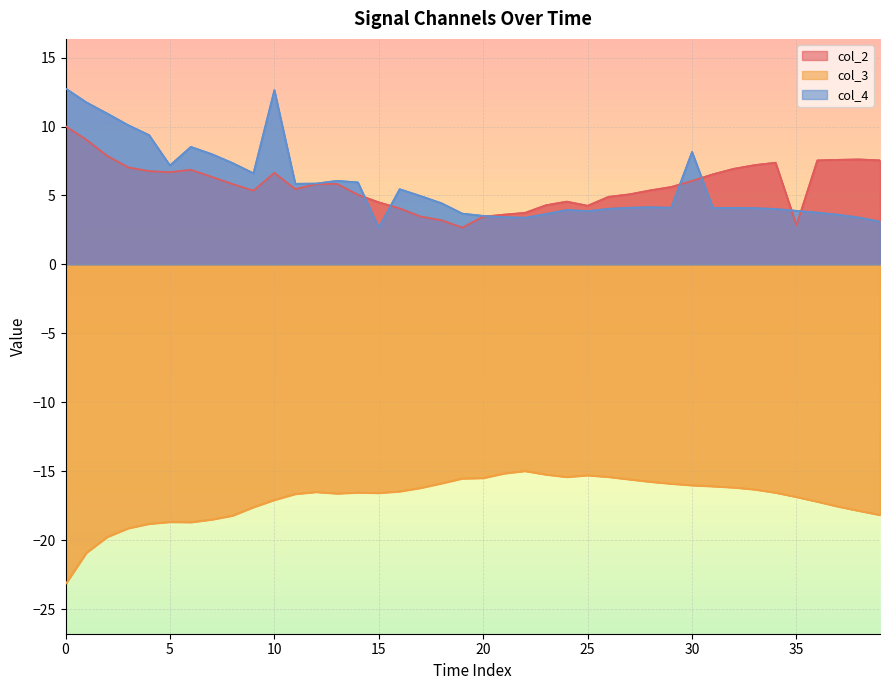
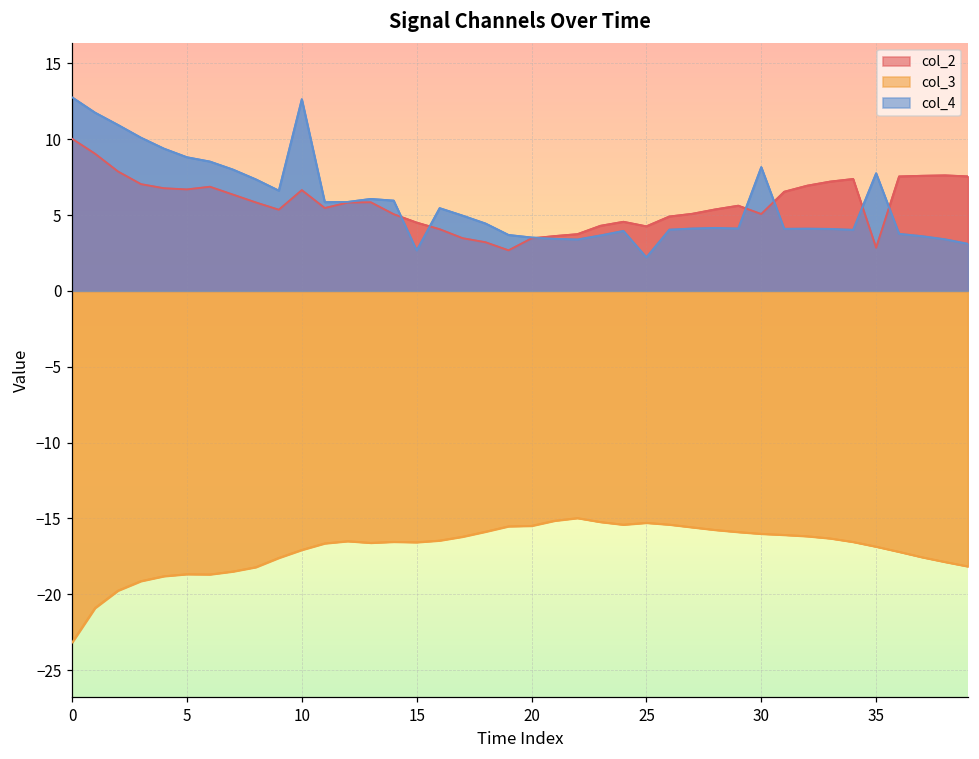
  {
    "col_2": {
      "0": 10.0,
      "5": 6.7,
      "10": 6.6,
      "15": 4.5,
      "25": 4.3,
-     "30": 6.1,
+     "30": 5.1,
      "35": 2.8
    },
    "col_4": {
      "0": 12.8,
-     "5": 7.2,
+     "5": 8.8,
      "10": 12.6,
      "15": 2.7,
-     "25": 3.9,
+     "25": 2.2,
      "30": 8.2,
-     "35": 3.9
+     "35": 7.8
    }
  }
